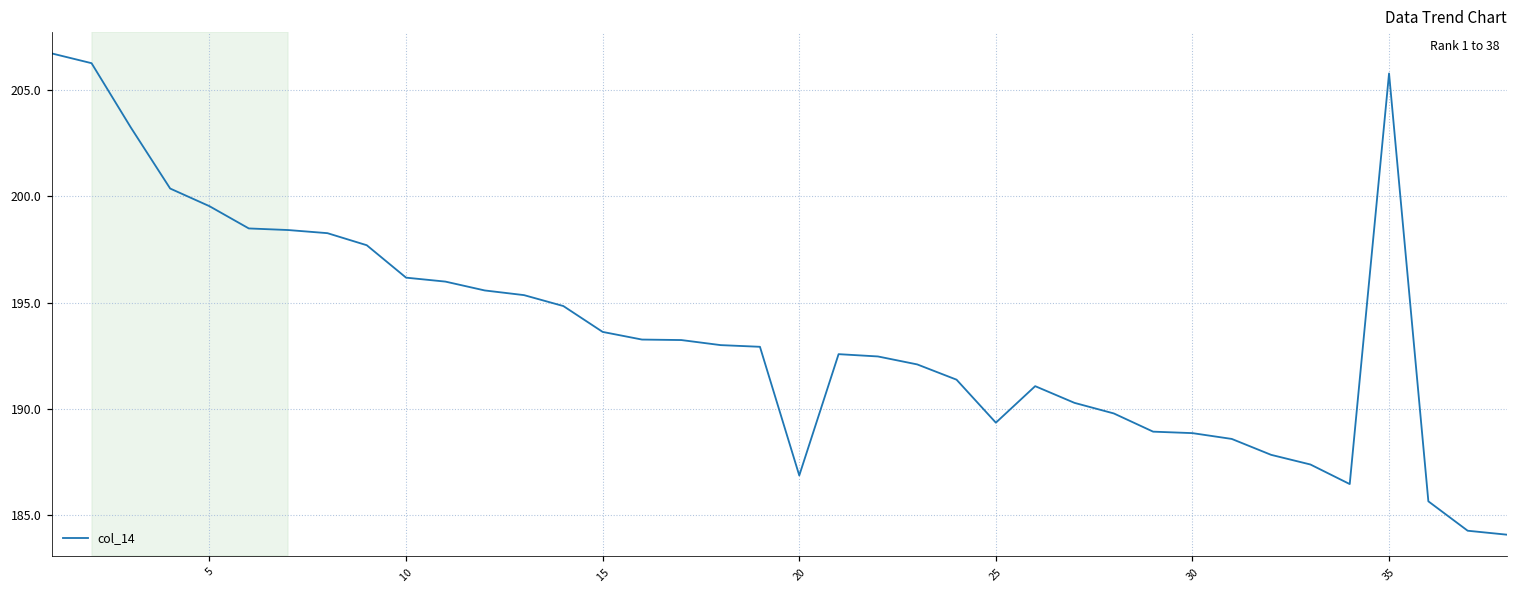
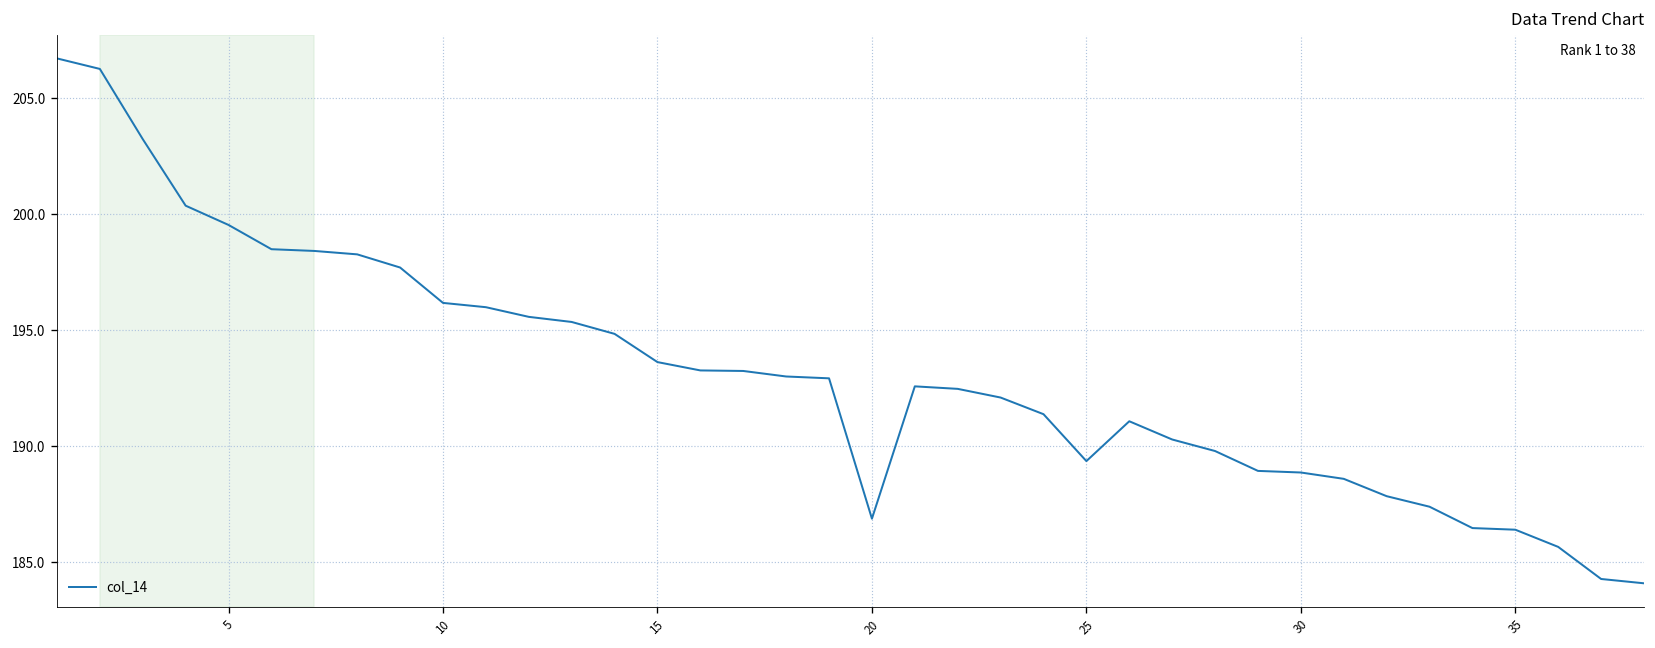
  {
    "5": 199.5,
    "10": 196.2,
    "15": 193.6,
    "20": 186.9,
    "25": 189.4,
    "30": 188.9,
-   "35": 205.8
+   "35": 186.4
  }
